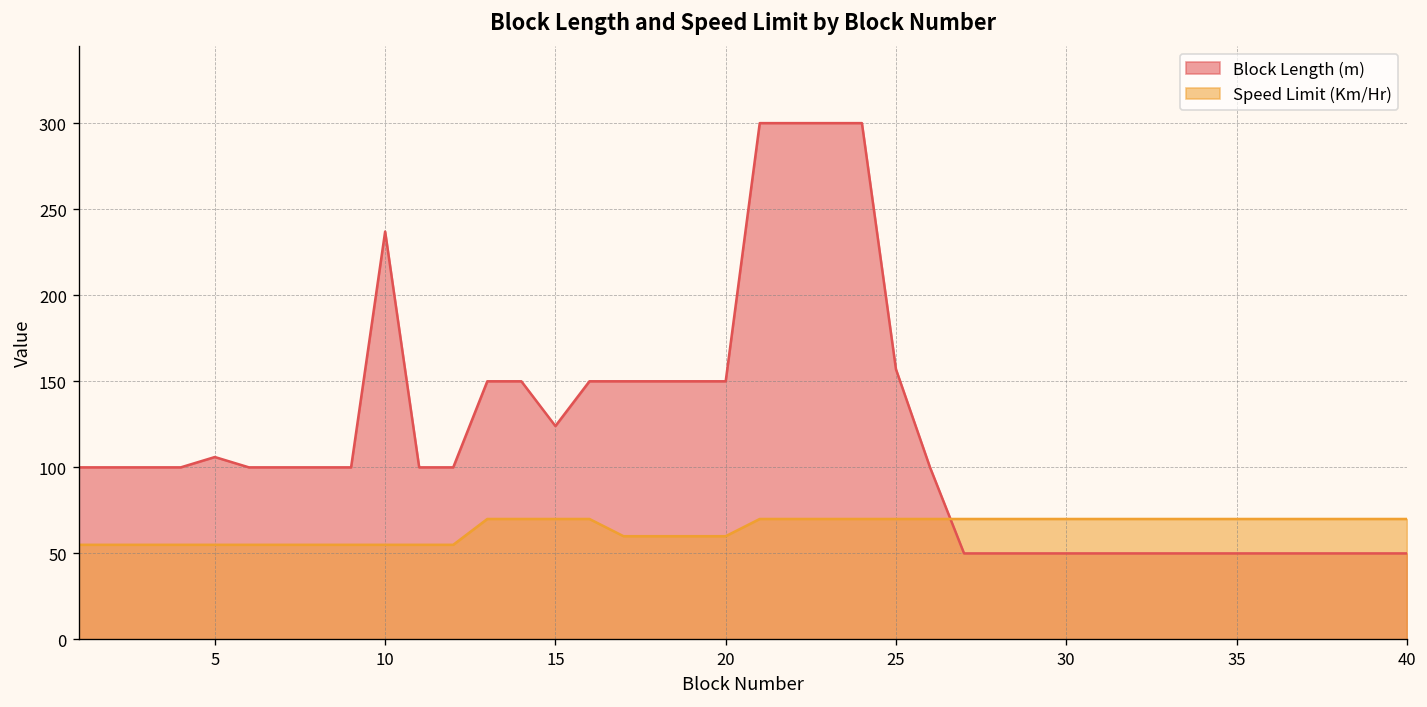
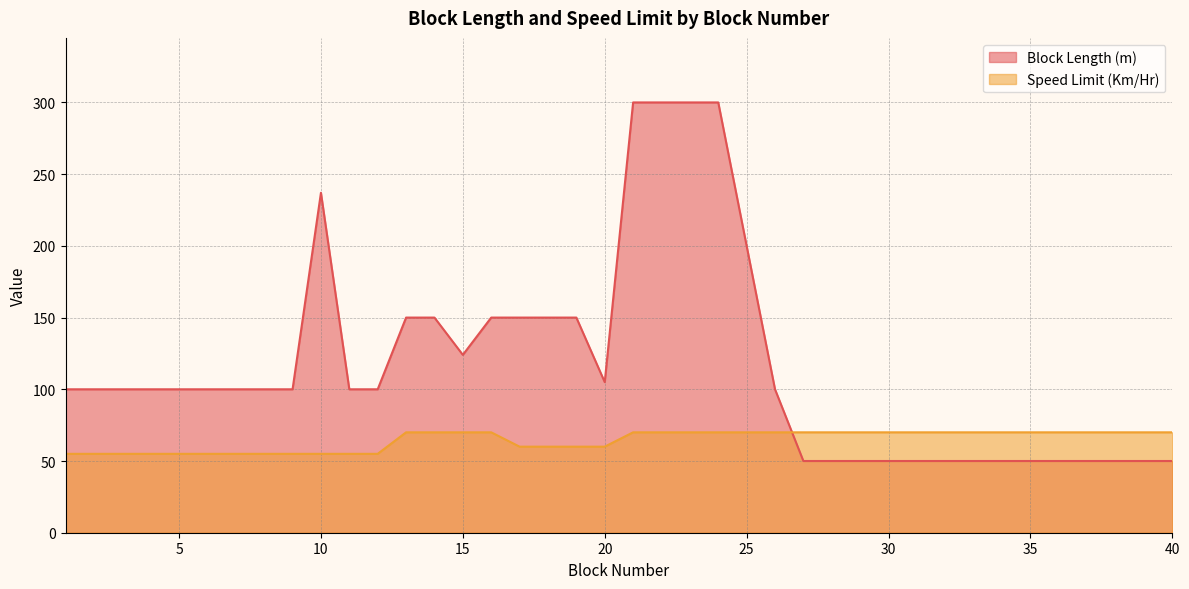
  {
    "Block Length (m)": {
-     "5": 106,
+     "5": 100,
      "10": 237,
      "15": 124,
-     "20": 150,
-     "25": 157,
+     "20": 105,
+     "25": 200,
      "30": 50,
      "35": 50,
      "40": 50
    },
    "Speed Limit (Km/Hr)": {
      "5": 55,
      "10": 55,
      "15": 70,
      "20": 60,
      "25": 70,
      "30": 70,
      "35": 70,
      "40": 70
    }
  }
